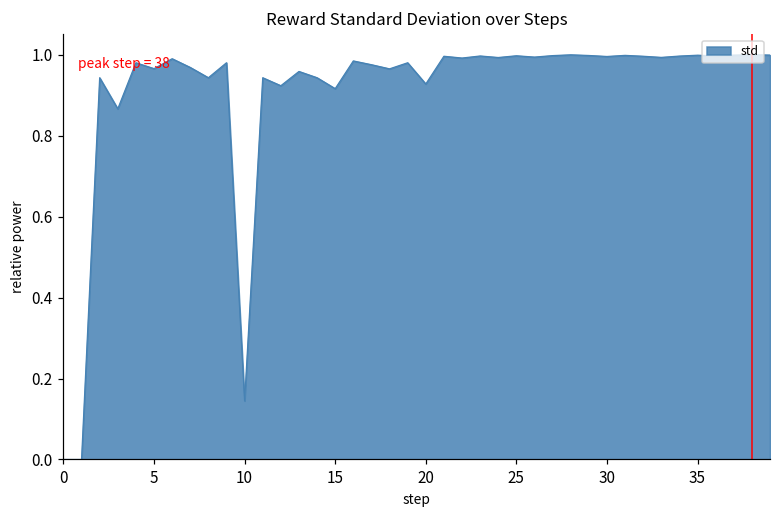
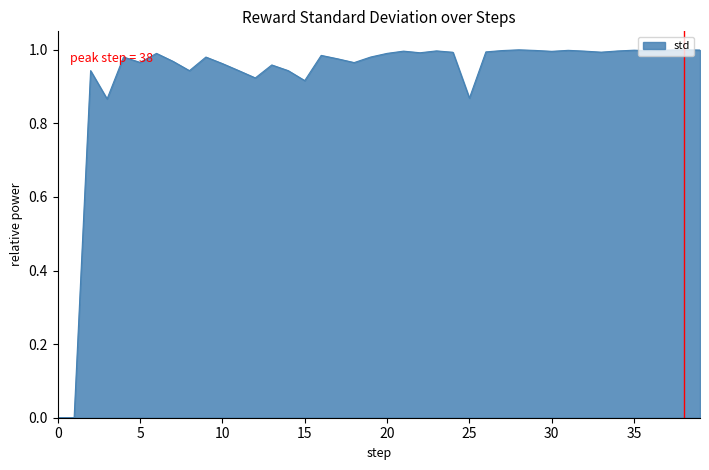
  {
    "0": 0.00,
-   "10": 0.14,
+   "10": 0.96,
    "15": 0.92,
-   "20": 0.93,
-   "25": 1.00,
+   "20": 0.99,
+   "25": 0.87,
    "30": 1.00,
    "35": 1.00
  }
